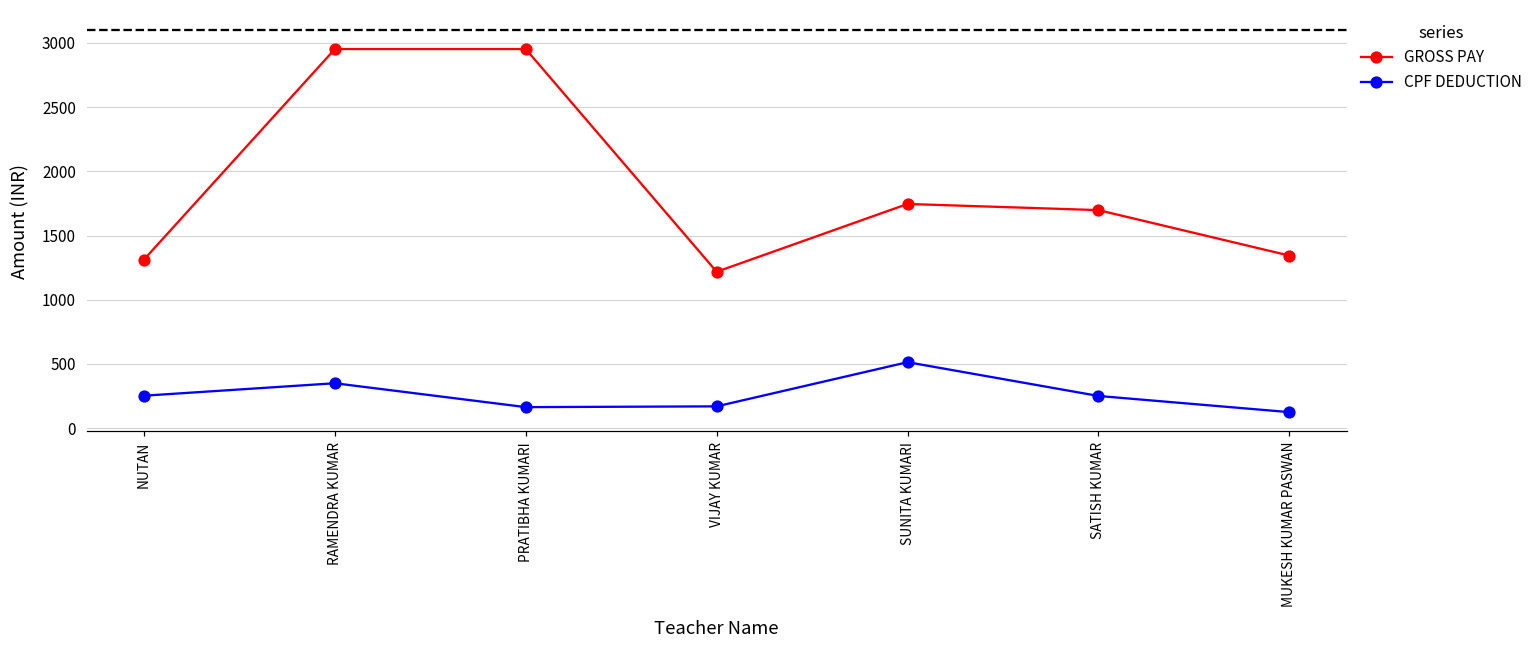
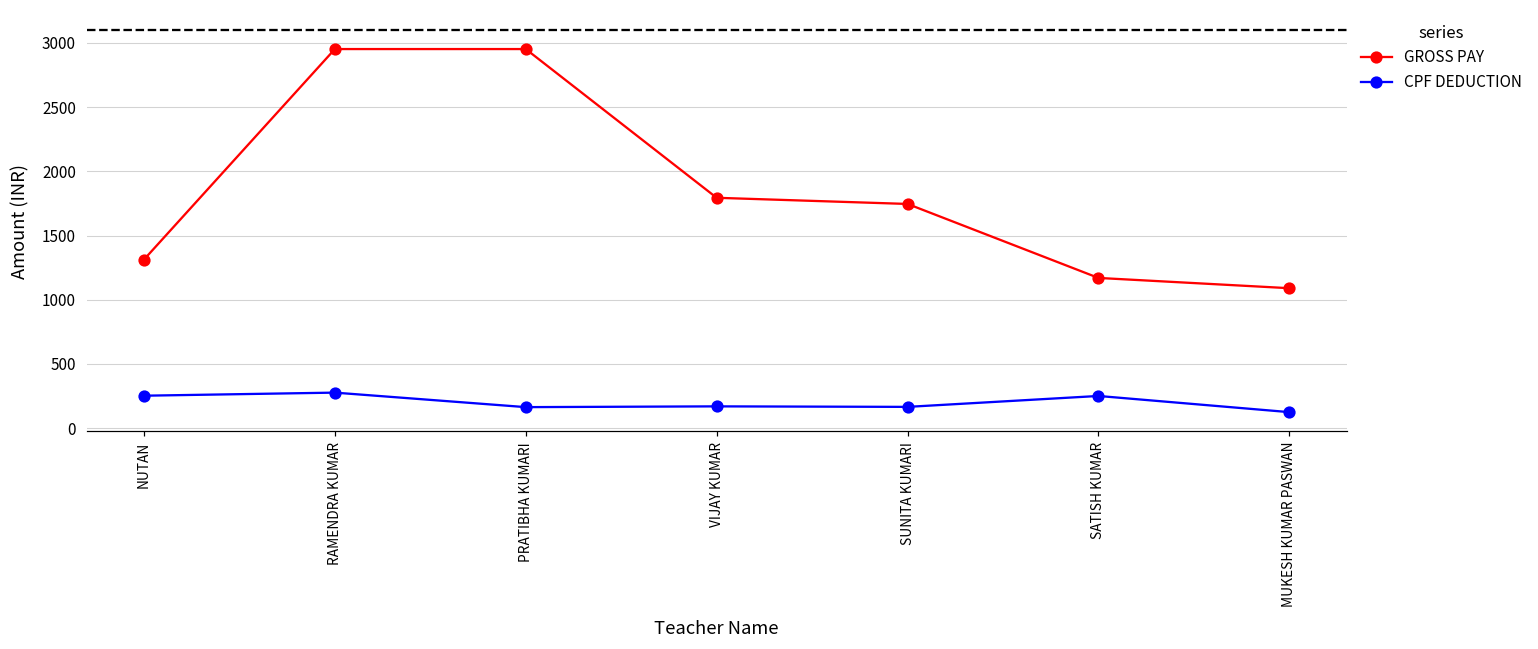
  {
    "GROSS PAY": {
      "NUTAN": 1310,
      "RAMENDRA KUMAR": 2950,
      "PRATIBHA KUMARI": 2950,
-     "VIJAY KUMAR": 1220,
+     "VIJAY KUMAR": 1790,
      "SUNITA KUMARI": 1750,
-     "SATISH KUMAR": 1700,
-     "MUKESH KUMAR PASWAN": 1340
+     "SATISH KUMAR": 1170,
+     "MUKESH KUMAR PASWAN": 1090
    },
    "CPF DEDUCTION": {
      "NUTAN": 250,
-     "RAMENDRA KUMAR": 350,
+     "RAMENDRA KUMAR": 280,
      "PRATIBHA KUMARI": 160,
      "VIJAY KUMAR": 170,
-     "SUNITA KUMARI": 510,
+     "SUNITA KUMARI": 170,
      "SATISH KUMAR": 250,
      "MUKESH KUMAR PASWAN": 130
    }
  }
